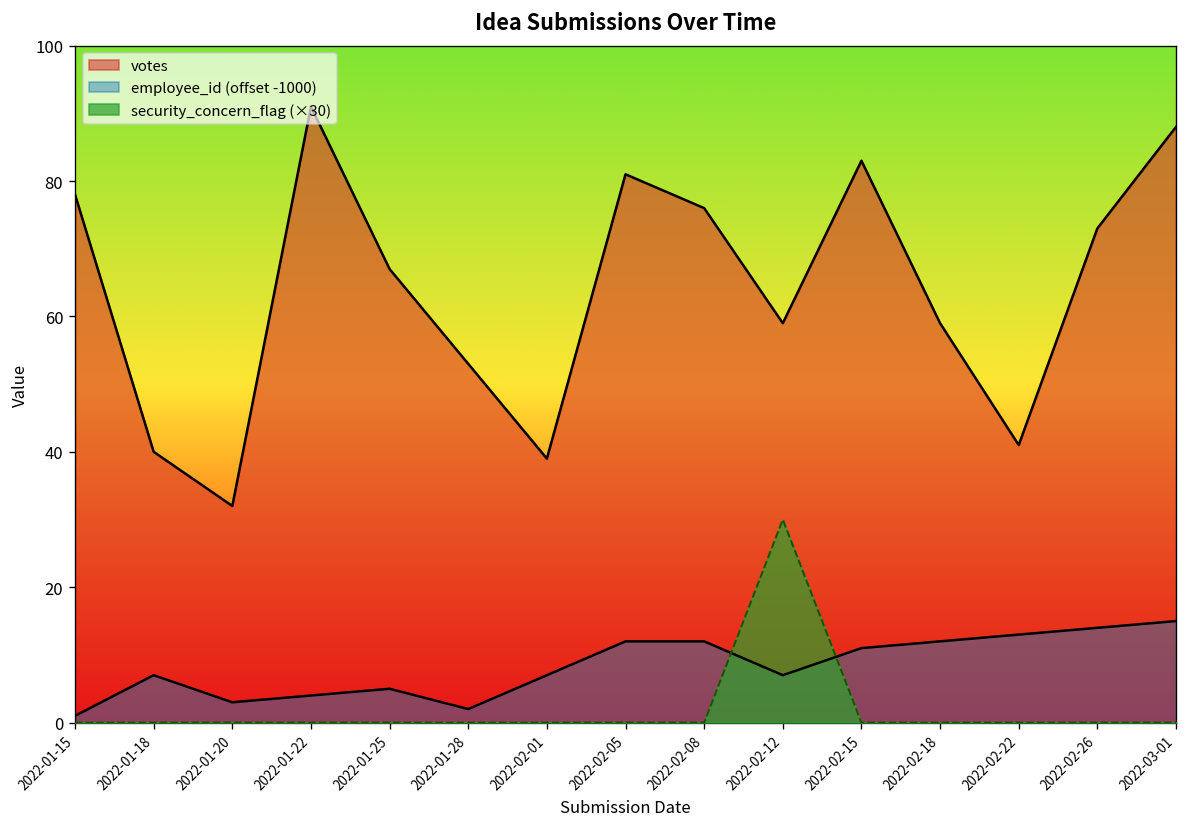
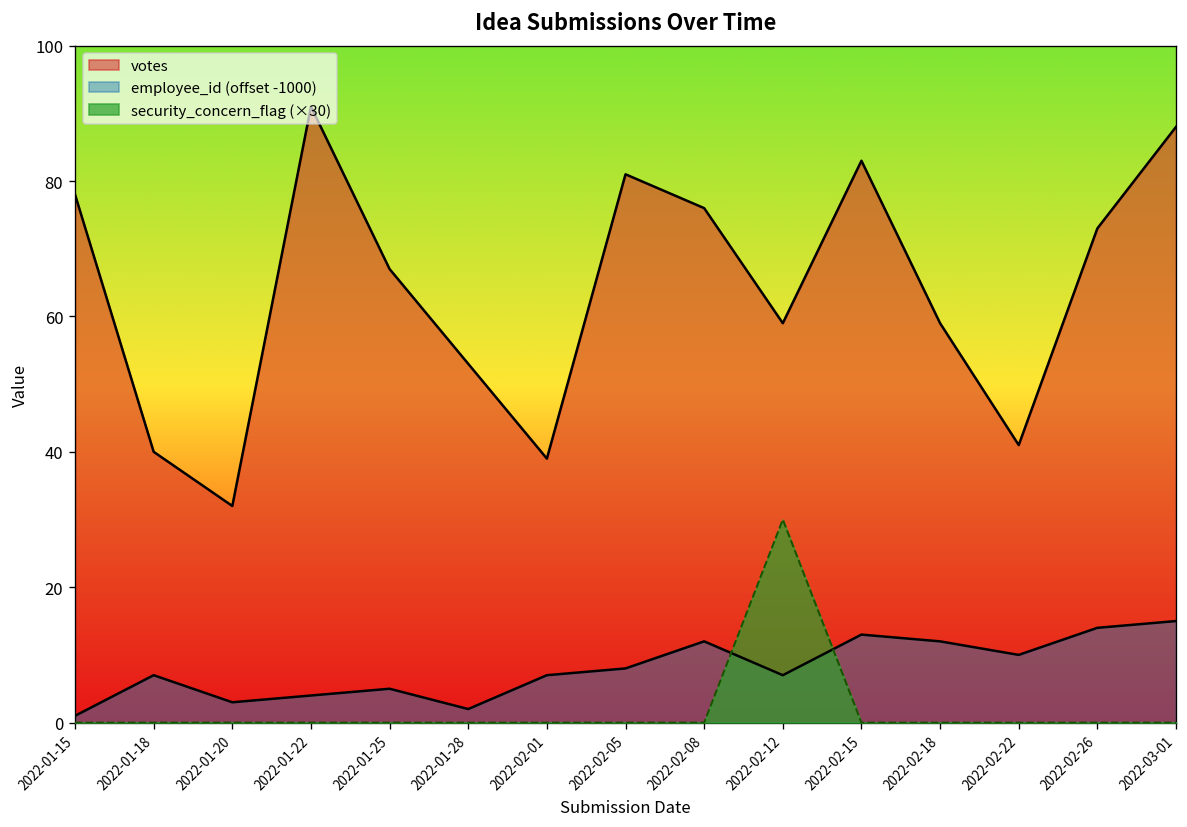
  {
    "votes": {
      "2022-01-15": 78,
      "2022-01-18": 40,
      "2022-01-20": 32,
      "2022-01-25": 67,
      "2022-01-28": 53,
      "2022-02-01": 39,
      "2022-02-05": 81,
      "2022-02-08": 76,
      "2022-02-12": 59,
      "2022-02-15": 83,
      "2022-02-18": 59,
      "2022-02-22": 41,
      "2022-02-26": 73,
      "2022-03-01": 88
    },
    "employee_id (offset -1000)": {
      "2022-01-15": 1,
      "2022-01-18": 7,
      "2022-01-20": 3,
      "2022-01-22": 4,
      "2022-01-25": 5,
      "2022-01-28": 2,
      "2022-02-01": 7,
-     "2022-02-05": 12,
+     "2022-02-05": 8,
      "2022-02-08": 12,
      "2022-02-12": 7,
-     "2022-02-15": 11,
+     "2022-02-15": 13,
      "2022-02-18": 12,
-     "2022-02-22": 13,
+     "2022-02-22": 10,
      "2022-02-26": 14,
      "2022-03-01": 15
    },
    "security_concern_flag (×30)": {
      "2022-01-15": 0,
      "2022-01-18": 0,
      "2022-01-20": 0,
      "2022-01-22": 0,
      "2022-01-25": 0,
      "2022-01-28": 0,
      "2022-02-01": 0,
      "2022-02-05": 0,
      "2022-02-08": 0,
      "2022-02-12": 30,
      "2022-02-15": 0,
      "2022-02-18": 0,
      "2022-02-22": 0,
      "2022-02-26": 0,
      "2022-03-01": 0
    }
  }
